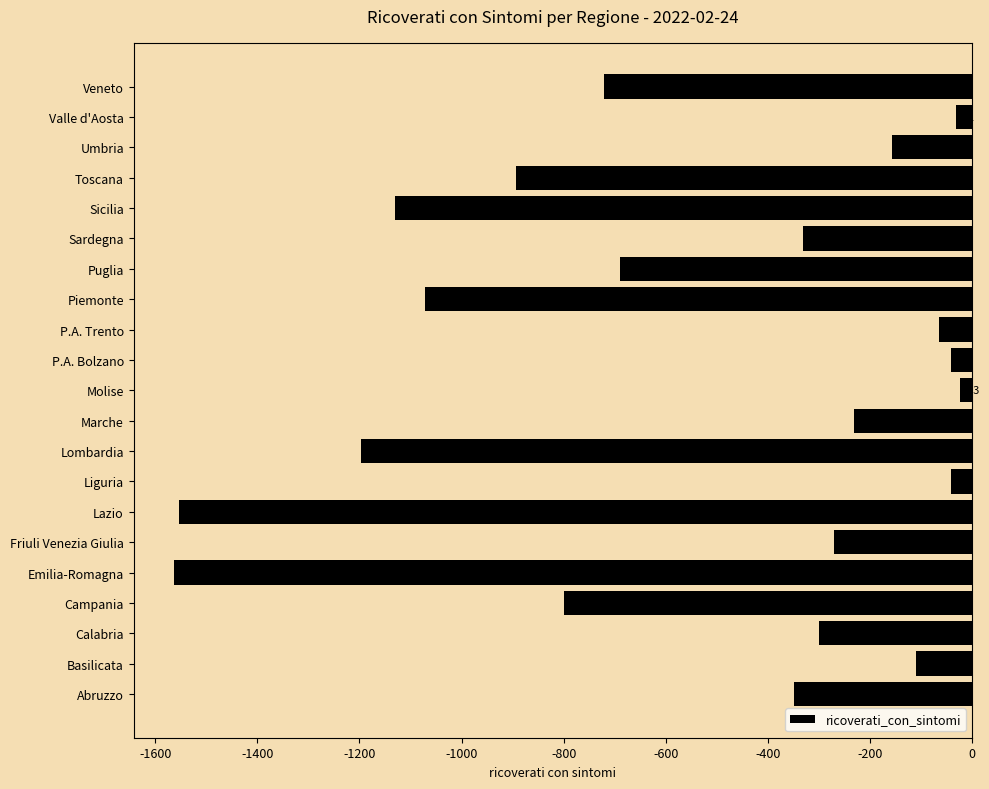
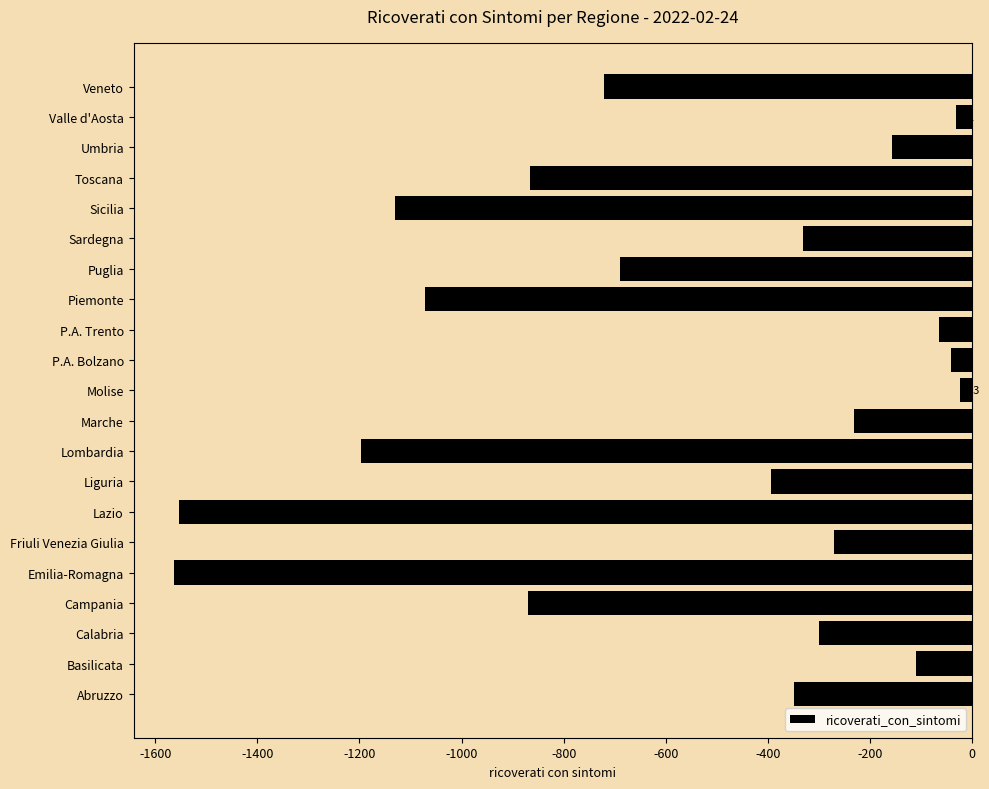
  {
    "Veneto": -720,
    "Valle d'Aosta": -30,
    "Umbria": -160,
-   "Toscana": -890,
+   "Toscana": -870,
    "Sicilia": -1130,
    "Sardegna": -330,
    "Puglia": -690,
    "Piemonte": -1070,
    "P.A. Trento": -70,
    "P.A. Bolzano": -40,
    "Molise": -20,
    "Marche": -230,
    "Lombardia": -1200,
-   "Liguria": -40,
+   "Liguria": -400,
    "Lazio": -1550,
    "Friuli Venezia Giulia": -270,
    "Emilia-Romagna": -1560,
-   "Campania": -800,
+   "Campania": -870,
    "Calabria": -300,
    "Basilicata": -110,
    "Abruzzo": -350
  }
